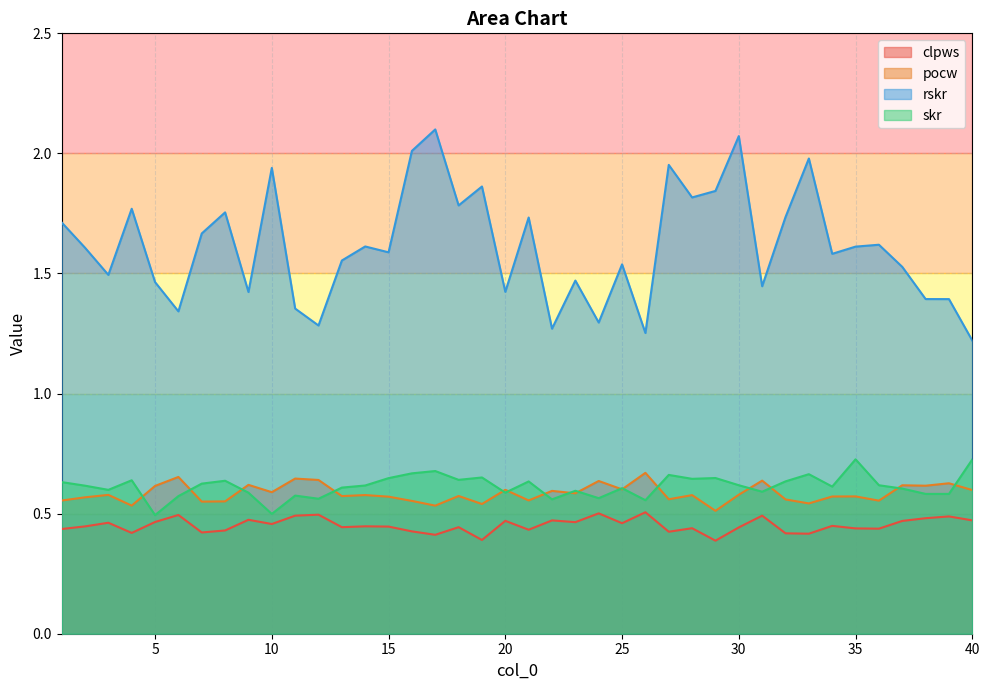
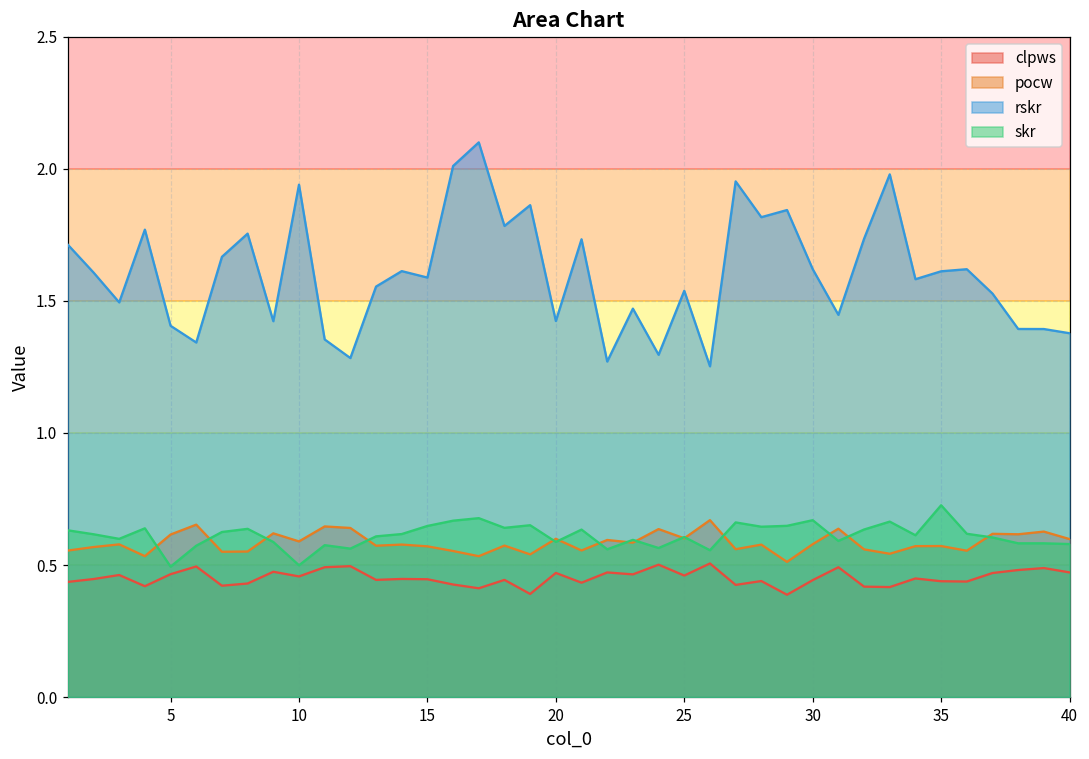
  {
    "rskr": {
-     "5": 1.46,
+     "5": 1.41,
      "10": 1.94,
      "15": 1.59,
      "20": 1.42,
      "25": 1.54,
-     "30": 2.07,
+     "30": 1.62,
      "35": 1.61,
-     "40": 1.22
+     "40": 1.38
    },
    "skr": {
      "5": 0.49,
      "10": 0.50,
      "15": 0.65,
      "20": 0.59,
-     "30": 0.62,
+     "30": 0.67,
      "35": 0.73,
-     "40": 0.73
+     "40": 0.58
    }
  }
